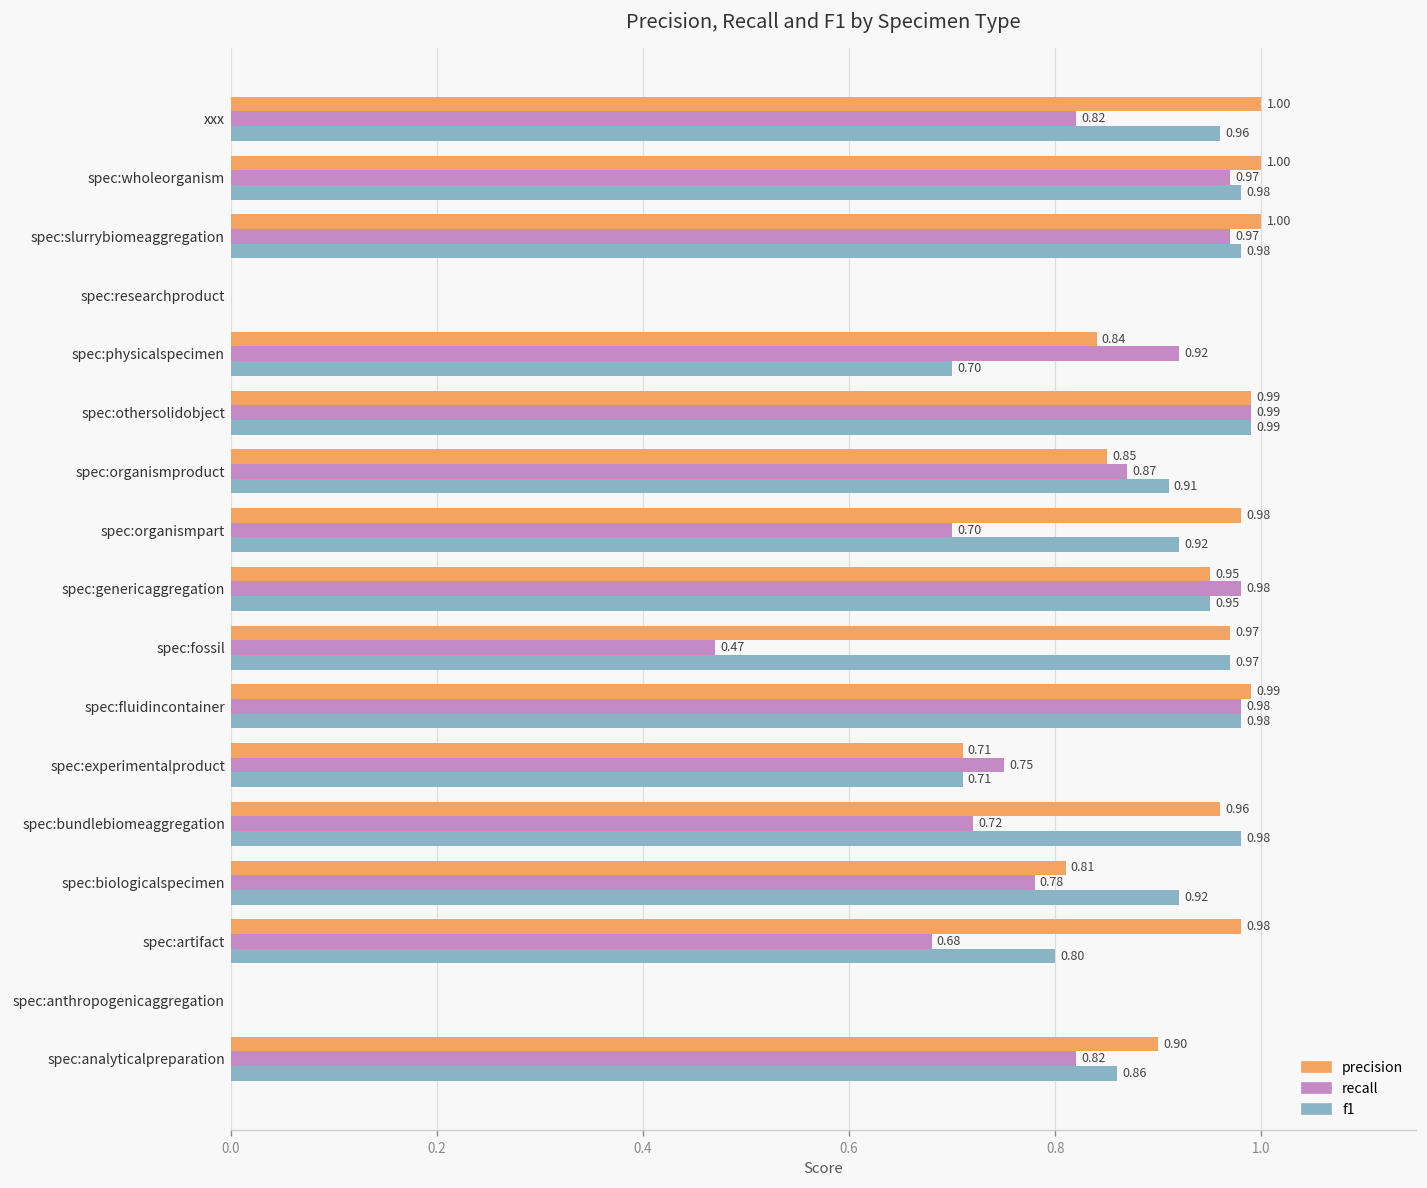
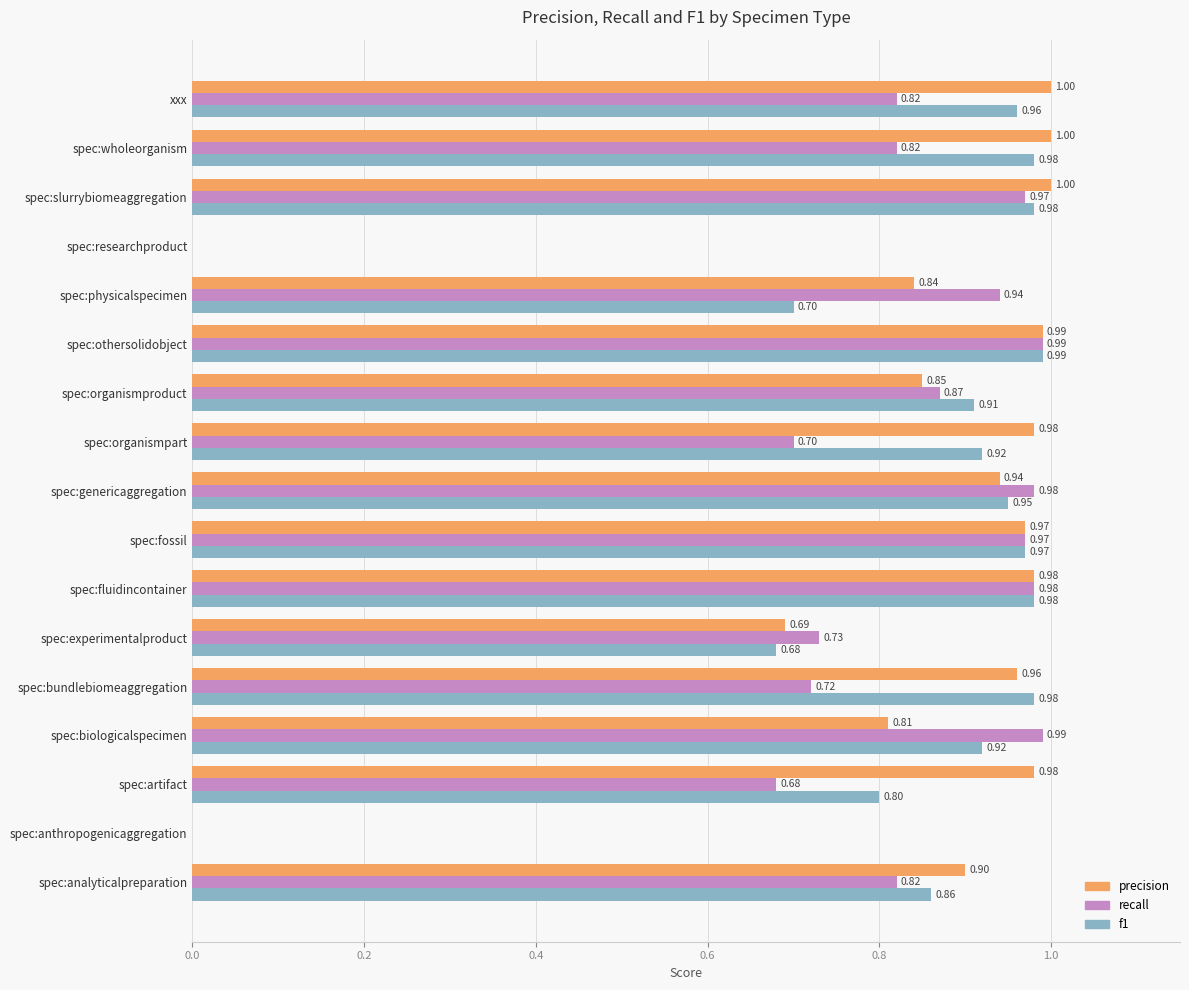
  {
    "precision": {
      "xxx": 1.00,
      "spec:wholeorganism": 1.00,
      "spec:slurrybiomeaggregation": 1.00,
      "spec:physicalspecimen": 0.84,
      "spec:othersolidobject": 0.99,
      "spec:organismproduct": 0.85,
      "spec:organismpart": 0.98,
-     "spec:genericaggregation": 0.95,
+     "spec:genericaggregation": 0.94,
      "spec:fossil": 0.97,
-     "spec:fluidincontainer": 0.99,
-     "spec:experimentalproduct": 0.71,
+     "spec:fluidincontainer": 0.98,
+     "spec:experimentalproduct": 0.69,
      "spec:bundlebiomeaggregation": 0.96,
      "spec:biologicalspecimen": 0.81,
      "spec:artifact": 0.98,
      "spec:analyticalpreparation": 0.90
    },
    "recall": {
      "xxx": 0.82,
-     "spec:wholeorganism": 0.97,
+     "spec:wholeorganism": 0.82,
      "spec:slurrybiomeaggregation": 0.97,
-     "spec:physicalspecimen": 0.92,
+     "spec:physicalspecimen": 0.94,
      "spec:othersolidobject": 0.99,
      "spec:organismproduct": 0.87,
      "spec:organismpart": 0.70,
      "spec:genericaggregation": 0.98,
-     "spec:fossil": 0.47,
+     "spec:fossil": 0.97,
      "spec:fluidincontainer": 0.98,
-     "spec:experimentalproduct": 0.75,
+     "spec:experimentalproduct": 0.73,
      "spec:bundlebiomeaggregation": 0.72,
-     "spec:biologicalspecimen": 0.78,
+     "spec:biologicalspecimen": 0.99,
      "spec:artifact": 0.68,
      "spec:analyticalpreparation": 0.82
    },
    "f1": {
      "xxx": 0.96,
      "spec:wholeorganism": 0.98,
      "spec:slurrybiomeaggregation": 0.98,
      "spec:physicalspecimen": 0.70,
      "spec:othersolidobject": 0.99,
      "spec:organismproduct": 0.91,
      "spec:organismpart": 0.92,
      "spec:genericaggregation": 0.95,
      "spec:fossil": 0.97,
      "spec:fluidincontainer": 0.98,
-     "spec:experimentalproduct": 0.71,
+     "spec:experimentalproduct": 0.68,
      "spec:bundlebiomeaggregation": 0.98,
      "spec:biologicalspecimen": 0.92,
      "spec:artifact": 0.80,
      "spec:analyticalpreparation": 0.86
    }
  }
